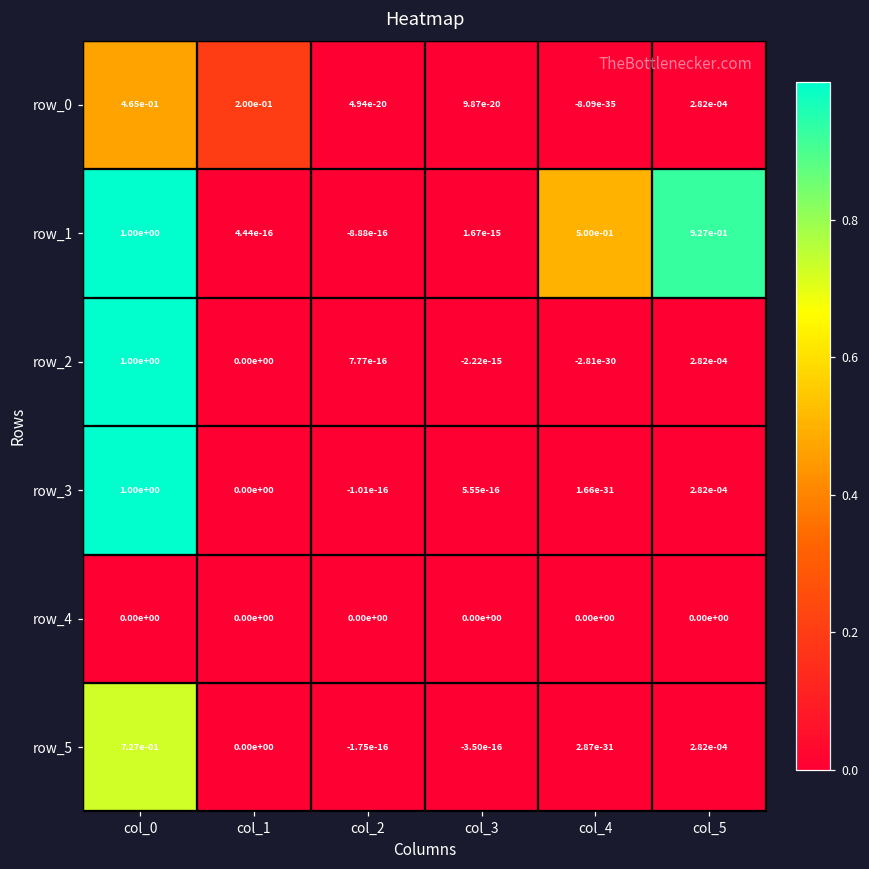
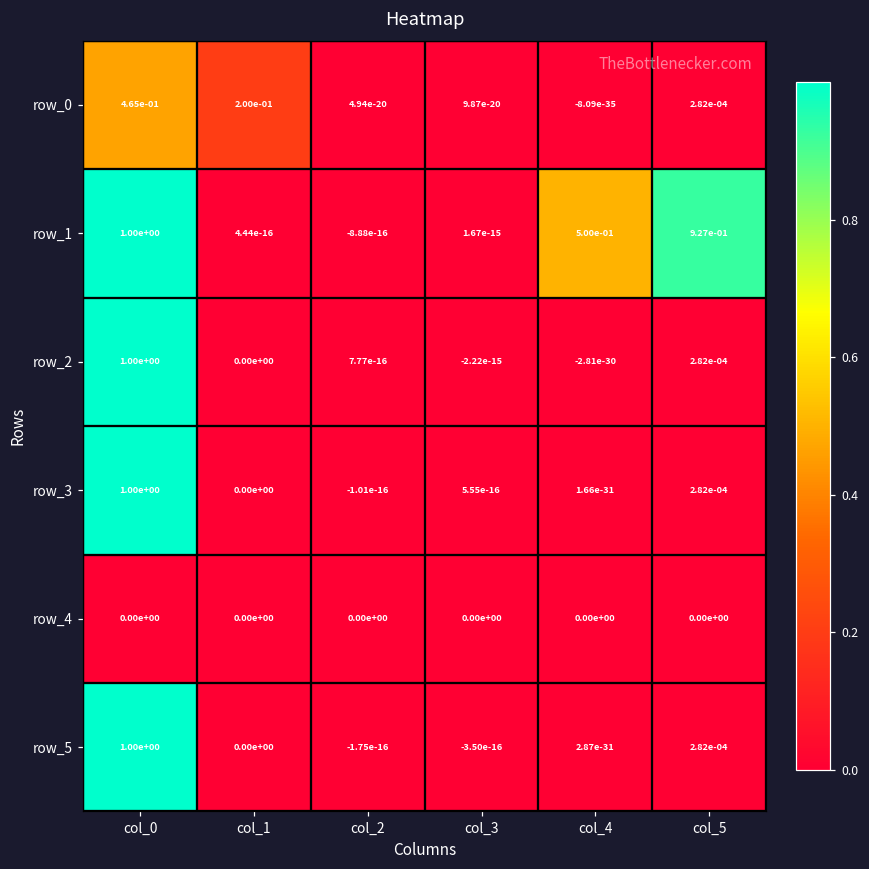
  {
    "row_0": {
      "col_0": "4.65e-01",
      "col_1": "2.00e-01",
      "col_2": "4.94e-20",
      "col_3": "9.87e-20",
      "col_4": "-8.09e-35"
    },
    "row_1": {
      "col_0": "1.00e+00",
      "col_1": "4.44e-16",
      "col_2": "-8.88e-16",
      "col_3": "1.67e-15",
      "col_4": "5.00e-01",
      "col_5": "9.27e-01"
    },
    "row_2": {
      "col_0": "1.00e+00",
      "col_1": "0.00e+00",
      "col_2": "7.77e-16",
      "col_3": "-2.22e-15",
      "col_4": "-2.81e-30",
      "col_5": "2.82e-04"
    },
    "row_3": {
      "col_0": "1.00e+00",
      "col_1": "0.00e+00",
      "col_2": "-1.01e-16",
      "col_3": "5.55e-16",
      "col_4": "1.66e-31",
      "col_5": "2.82e-04"
    },
    "row_4": {
      "col_0": "0.00e+00",
      "col_1": "0.00e+00",
      "col_2": "0.00e+00",
      "col_3": "0.00e+00",
      "col_4": "0.00e+00",
      "col_5": "0.00e+00"
    },
    "row_5": {
-     "col_0": "7.27e-01",
+     "col_0": "1.00e+00",
      "col_1": "0.00e+00",
      "col_2": "-1.75e-16",
      "col_3": "-3.50e-16",
      "col_4": "2.87e-31",
      "col_5": "2.82e-04"
    }
  }
